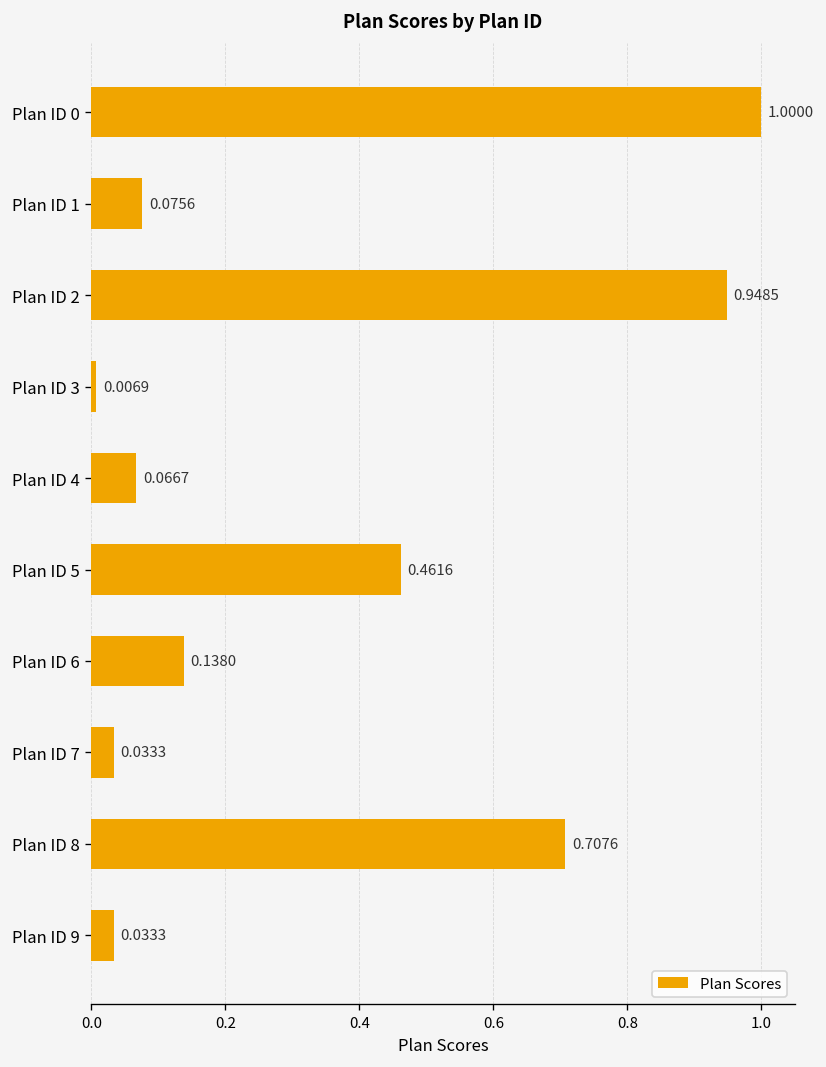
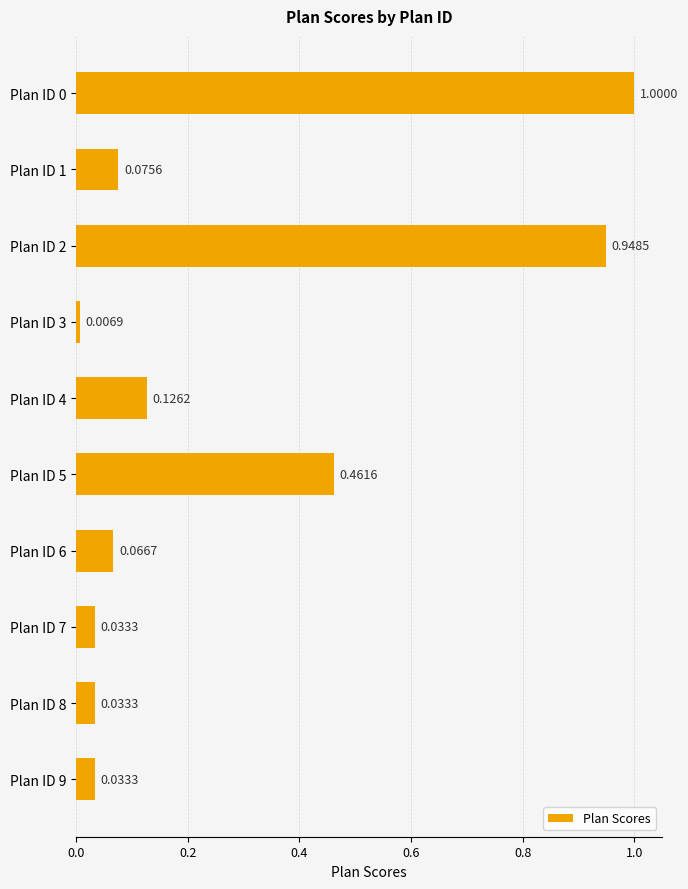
  {
    "Plan ID 0": 1.0000,
    "Plan ID 1": 0.0756,
    "Plan ID 2": 0.9485,
    "Plan ID 3": 0.0069,
-   "Plan ID 4": 0.0667,
+   "Plan ID 4": 0.1262,
    "Plan ID 5": 0.4616,
-   "Plan ID 6": 0.1380,
+   "Plan ID 6": 0.0667,
    "Plan ID 7": 0.0333,
-   "Plan ID 8": 0.7076,
+   "Plan ID 8": 0.0333,
    "Plan ID 9": 0.0333
  }
